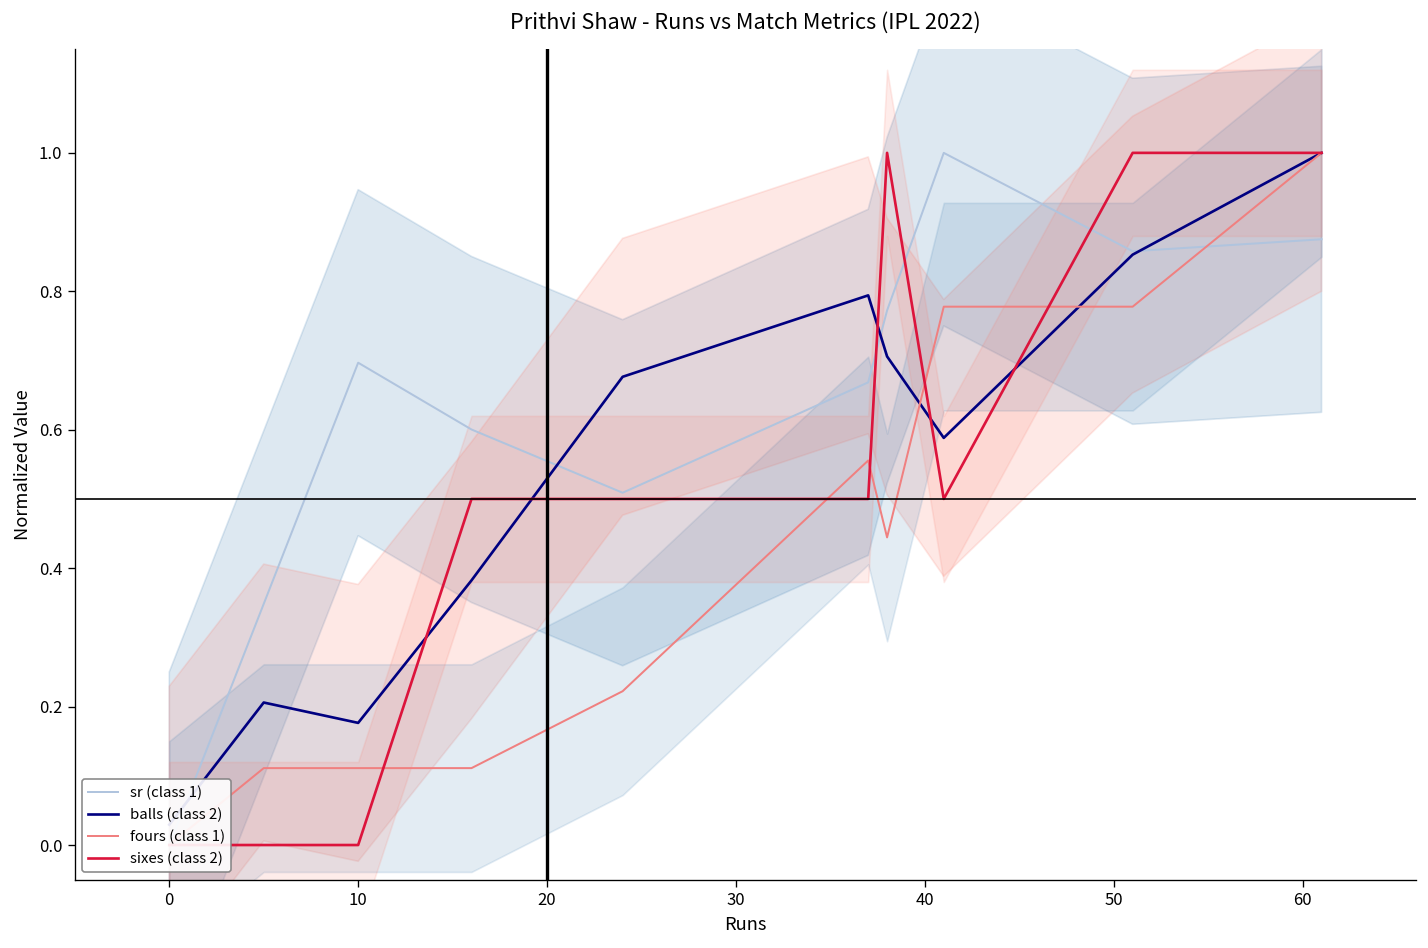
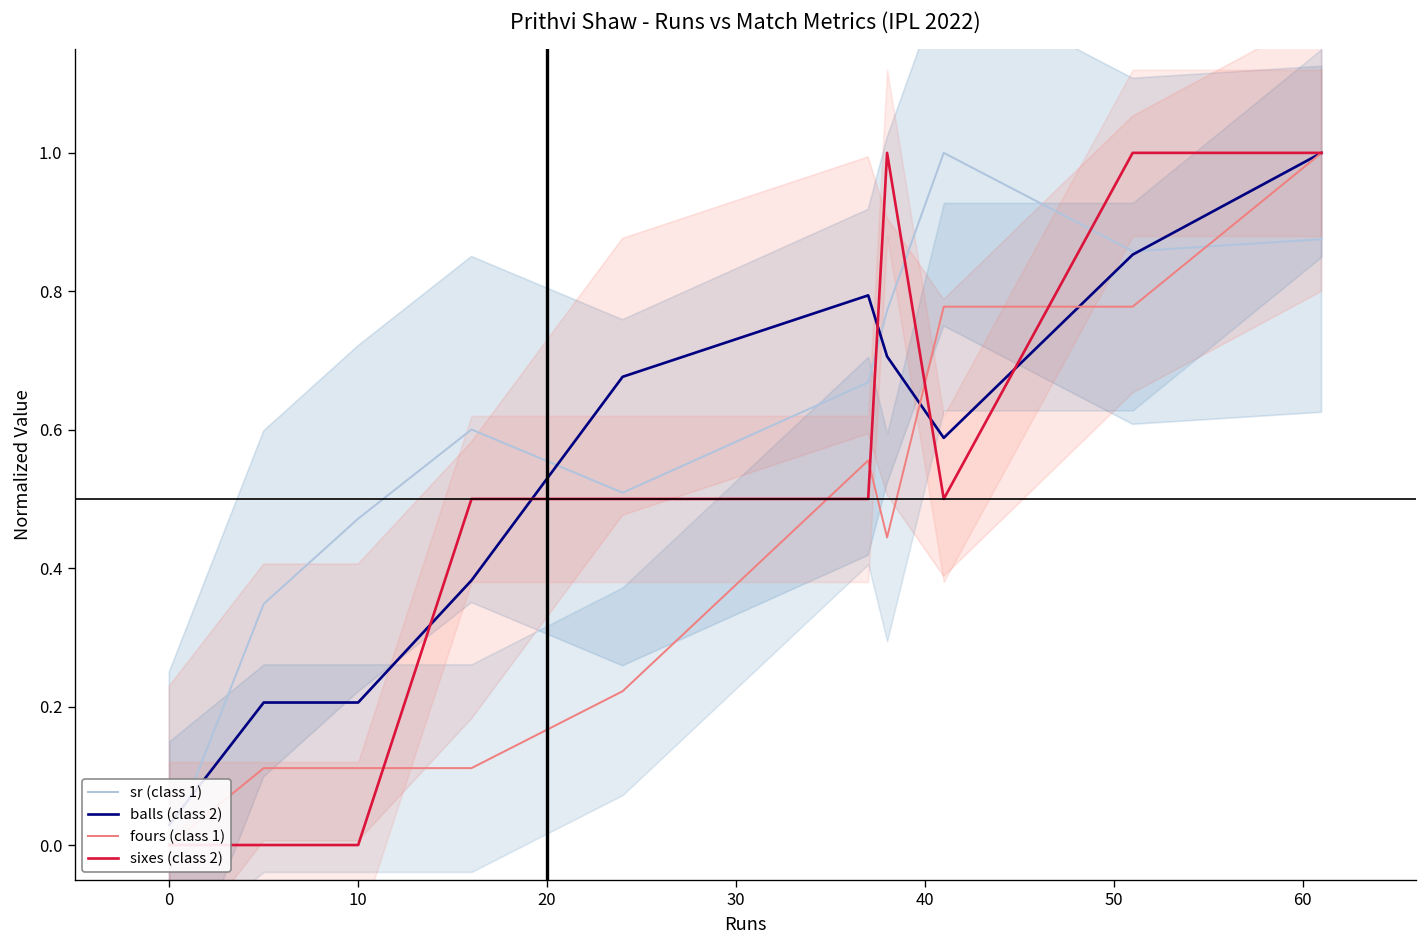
  {
    "sr (class 1)": {
-     "10": 0.70
+     "10": 0.47
    },
    "balls (class 2)": {
-     "10": 0.18
+     "10": 0.21
    },
    "sixes (class 2)": {
      "10": 0.00
    }
  }
